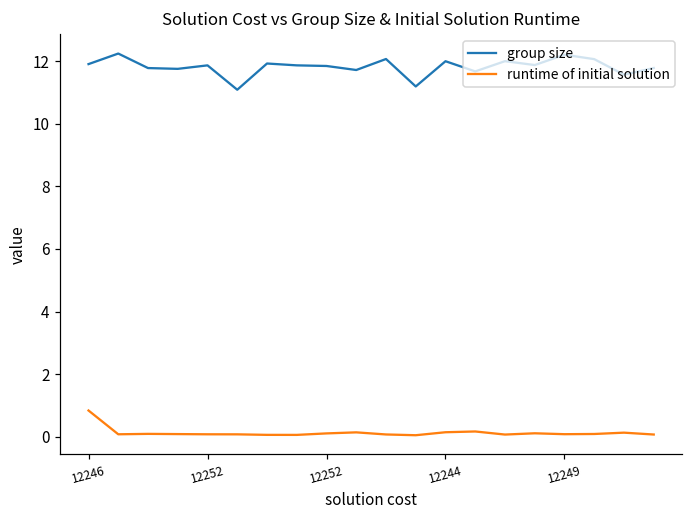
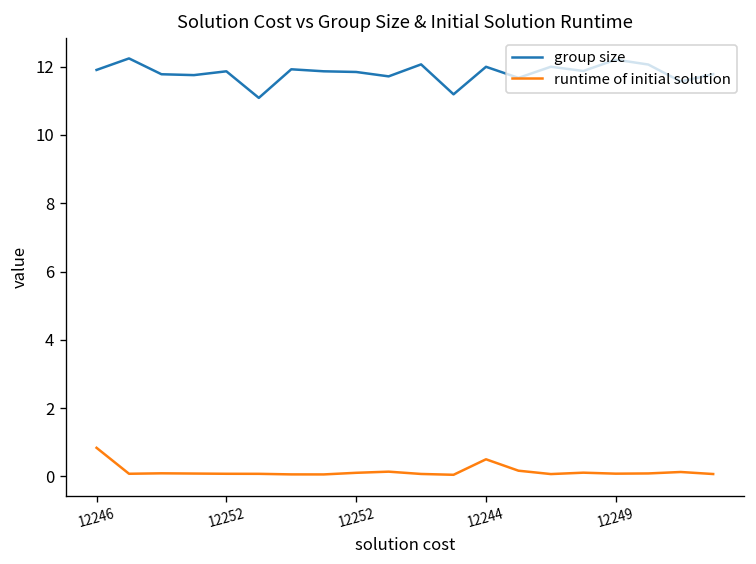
  {
    "group size": {
      "12246": 11.9,
      "12244": 12.0
    },
    "runtime of initial solution": {
      "12246": 0.8,
-     "12244": 0.1,
+     "12244": 0.5,
      "12249": 0.1
    }
  }
